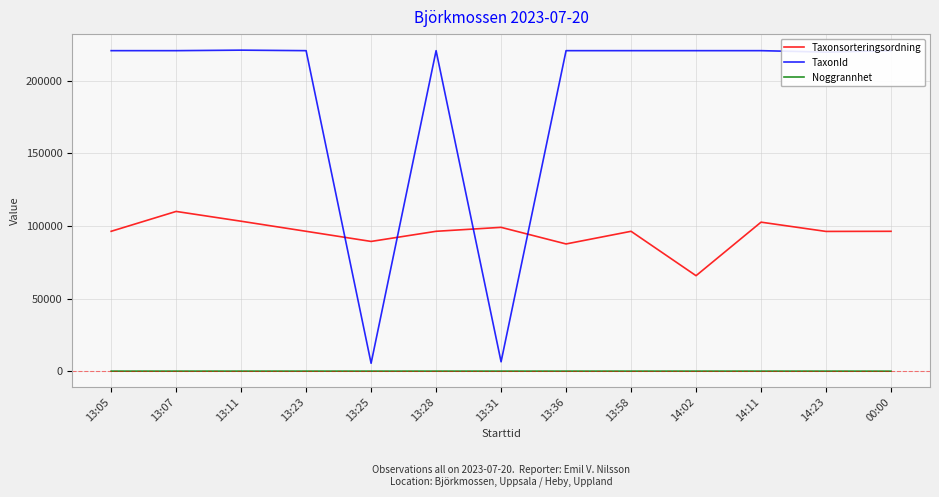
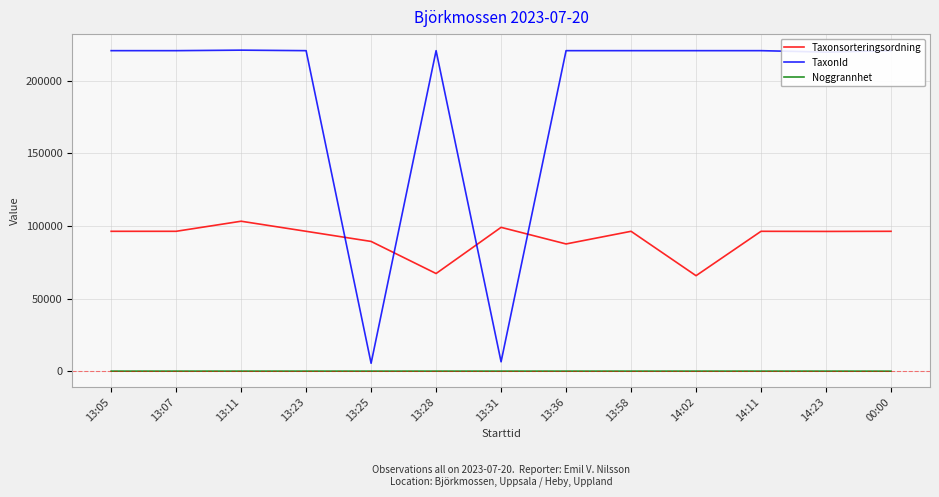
  {
    "Taxonsorteringsordning": {
      "13:05": 96000,
-     "13:07": 110000,
+     "13:07": 96000,
      "13:11": 103000,
      "13:23": 96000,
      "13:25": 89000,
-     "13:28": 96000,
+     "13:28": 67000,
      "13:31": 99000,
      "13:36": 88000,
      "13:58": 96000,
      "14:02": 66000,
-     "14:11": 103000,
+     "14:11": 96000,
      "14:23": 96000,
      "00:00": 96000
    },
    "TaxonId": {
      "13:05": 221000,
      "13:07": 221000,
      "13:11": 221000,
      "13:23": 221000,
      "13:25": 5000,
      "13:28": 221000,
      "13:31": 6000,
      "13:36": 221000,
      "13:58": 221000,
      "14:02": 221000,
      "14:11": 221000
    },
    "Noggrannhet": {
      "13:05": 0,
      "13:07": 0,
      "13:11": 0,
      "13:23": 0,
      "13:25": 0,
      "13:28": 0,
      "13:31": 0,
      "13:36": 0,
      "13:58": 0,
      "14:02": 0,
      "14:11": 0,
      "14:23": 0,
      "00:00": 0
    }
  }
